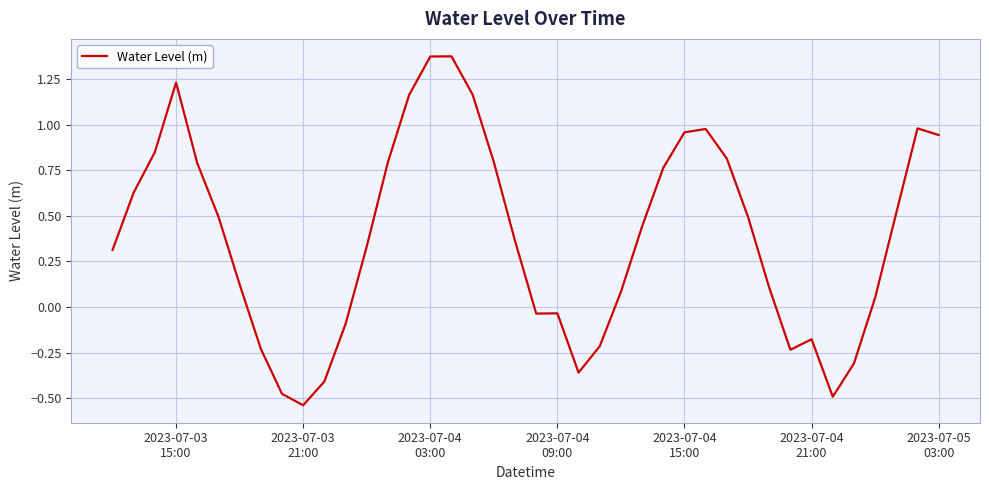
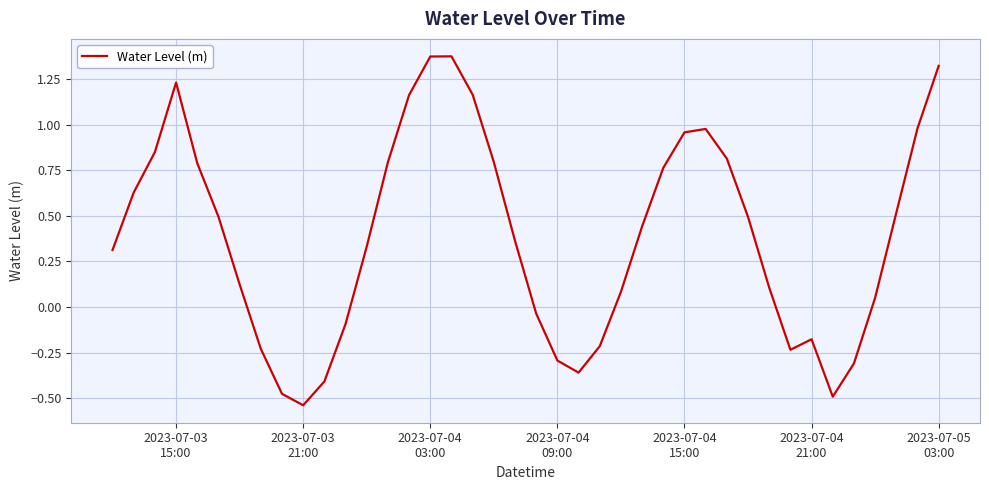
  {
    "2023-07-03 15:00": 1.23,
    "2023-07-03 21:00": -0.54,
    "2023-07-04 03:00": 1.37,
-   "2023-07-04 09:00": -0.04,
+   "2023-07-04 09:00": -0.29,
    "2023-07-04 15:00": 0.96,
    "2023-07-04 21:00": -0.18,
-   "2023-07-05 03:00": 0.94
+   "2023-07-05 03:00": 1.32
  }
